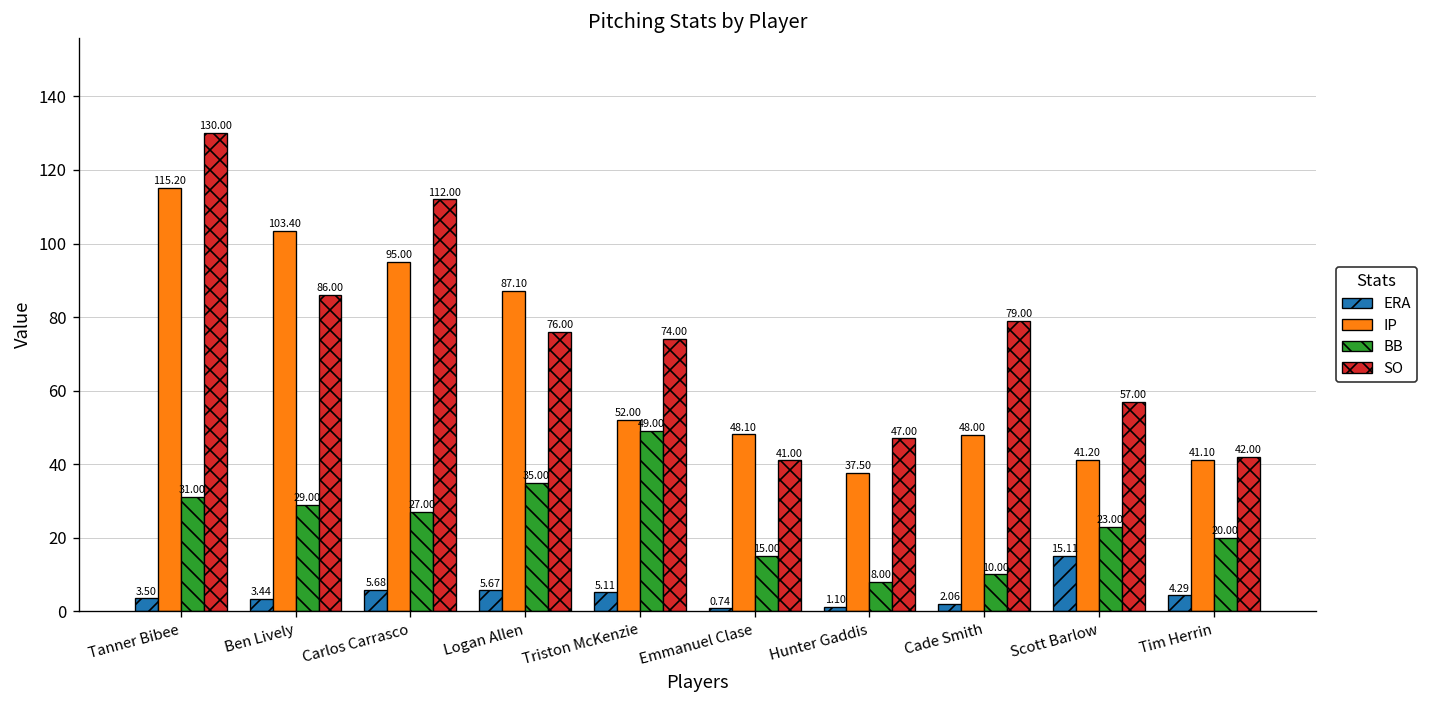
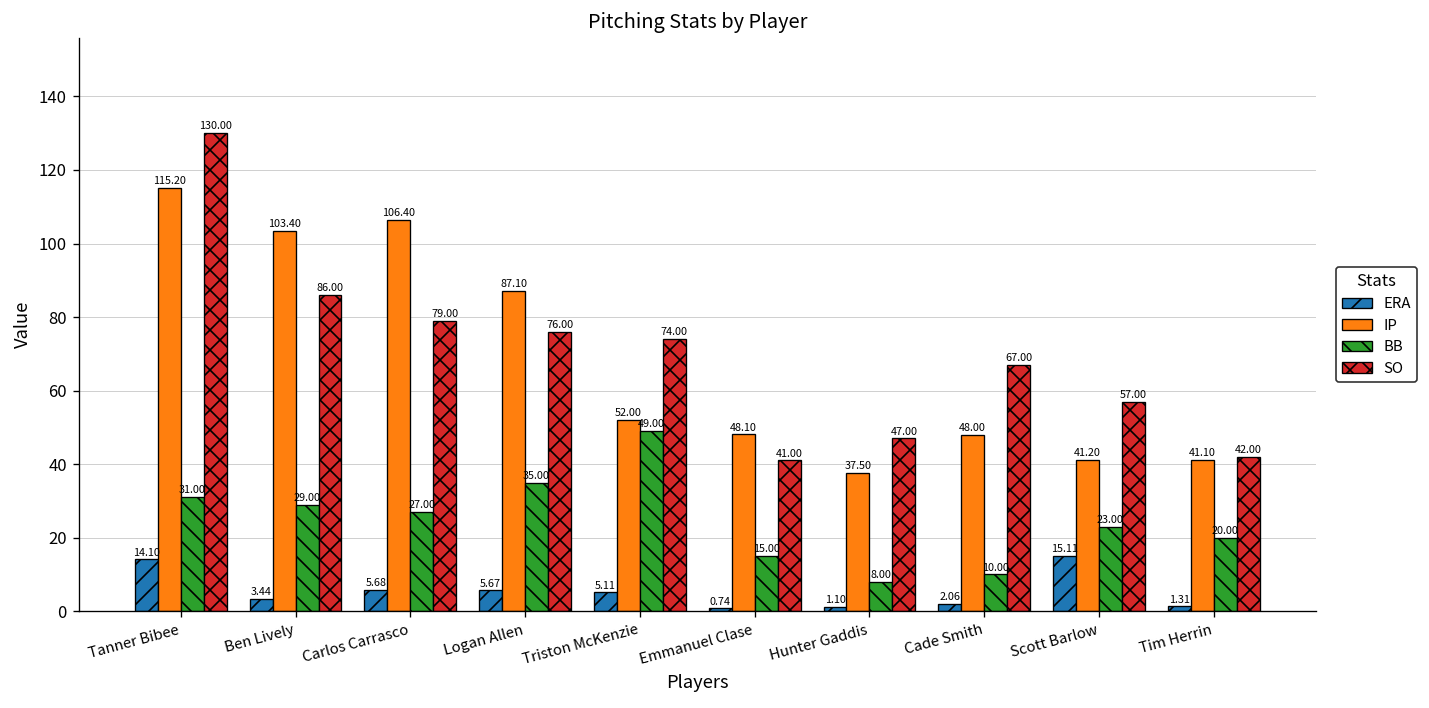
  {
    "ERA": {
-     "Tanner Bibee": 3.50,
+     "Tanner Bibee": 14.10,
      "Ben Lively": 3.44,
      "Carlos Carrasco": 5.68,
      "Logan Allen": 5.67,
      "Triston McKenzie": 5.11,
      "Emmanuel Clase": 0.74,
      "Hunter Gaddis": 1.10,
      "Cade Smith": 2.06,
      "Scott Barlow": 15.11,
-     "Tim Herrin": 4.29
+     "Tim Herrin": 1.31
    },
    "IP": {
      "Tanner Bibee": 115.20,
      "Ben Lively": 103.40,
-     "Carlos Carrasco": 95.00,
+     "Carlos Carrasco": 106.40,
      "Logan Allen": 87.10,
      "Triston McKenzie": 52.00,
      "Emmanuel Clase": 48.10,
      "Hunter Gaddis": 37.50,
      "Cade Smith": 48.00,
      "Scott Barlow": 41.20,
      "Tim Herrin": 41.10
    },
    "BB": {
      "Tanner Bibee": 31.00,
      "Ben Lively": 29.00,
      "Carlos Carrasco": 27.00,
      "Logan Allen": 35.00,
      "Triston McKenzie": 49.00,
      "Emmanuel Clase": 15.00,
      "Hunter Gaddis": 8.00,
      "Cade Smith": 10.00,
      "Scott Barlow": 23.00,
      "Tim Herrin": 20.00
    },
    "SO": {
      "Tanner Bibee": 130.00,
      "Ben Lively": 86.00,
-     "Carlos Carrasco": 112.00,
+     "Carlos Carrasco": 79.00,
      "Logan Allen": 76.00,
      "Triston McKenzie": 74.00,
      "Emmanuel Clase": 41.00,
      "Hunter Gaddis": 47.00,
-     "Cade Smith": 79.00,
+     "Cade Smith": 67.00,
      "Scott Barlow": 57.00,
      "Tim Herrin": 42.00
    }
  }
